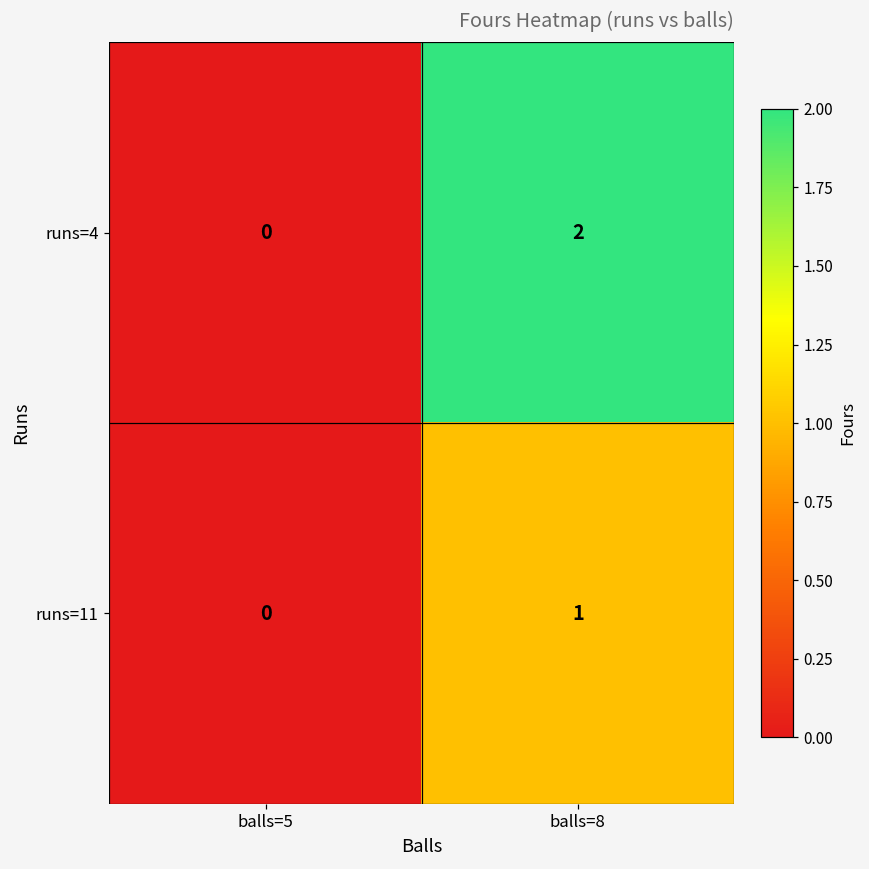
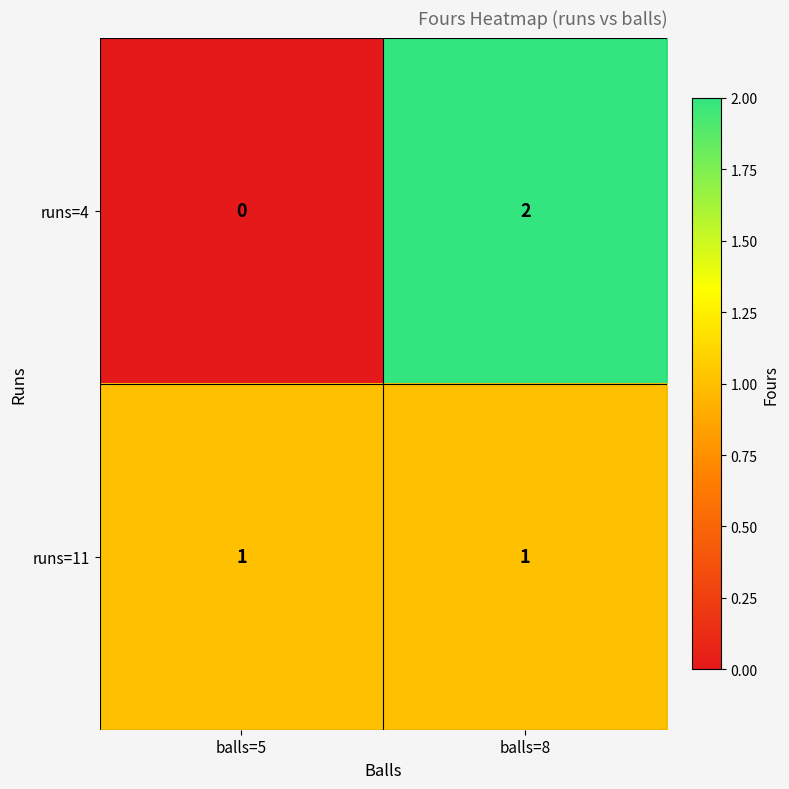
  {
    "runs=4": {
      "balls=5": 0,
      "balls=8": 2
    },
    "runs=11": {
-     "balls=5": 0,
+     "balls=5": 1,
      "balls=8": 1
    }
  }
